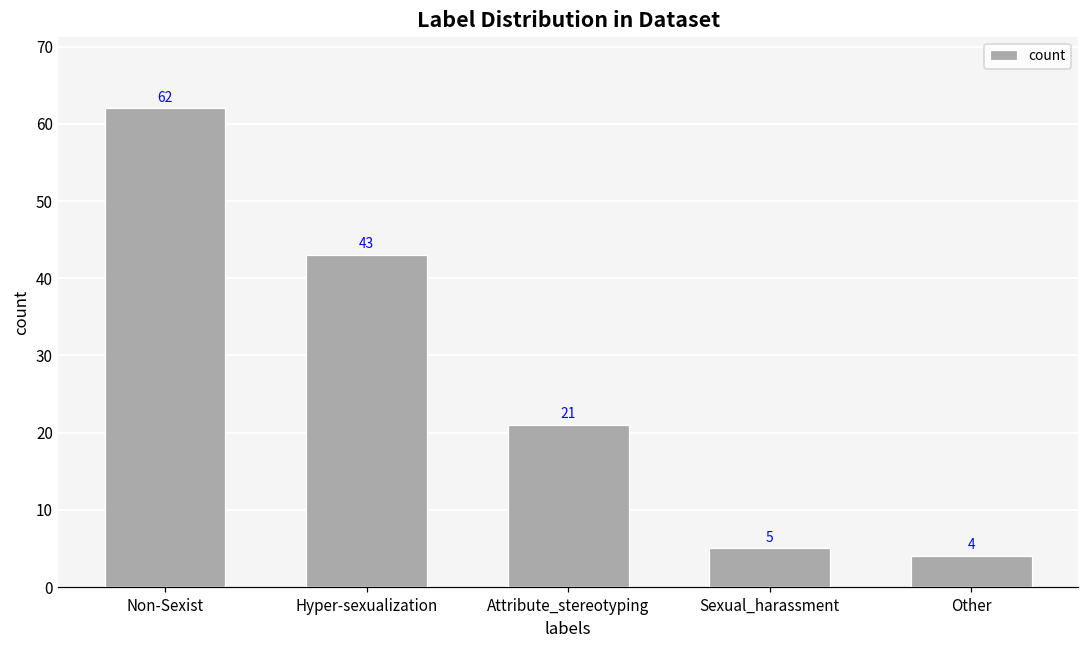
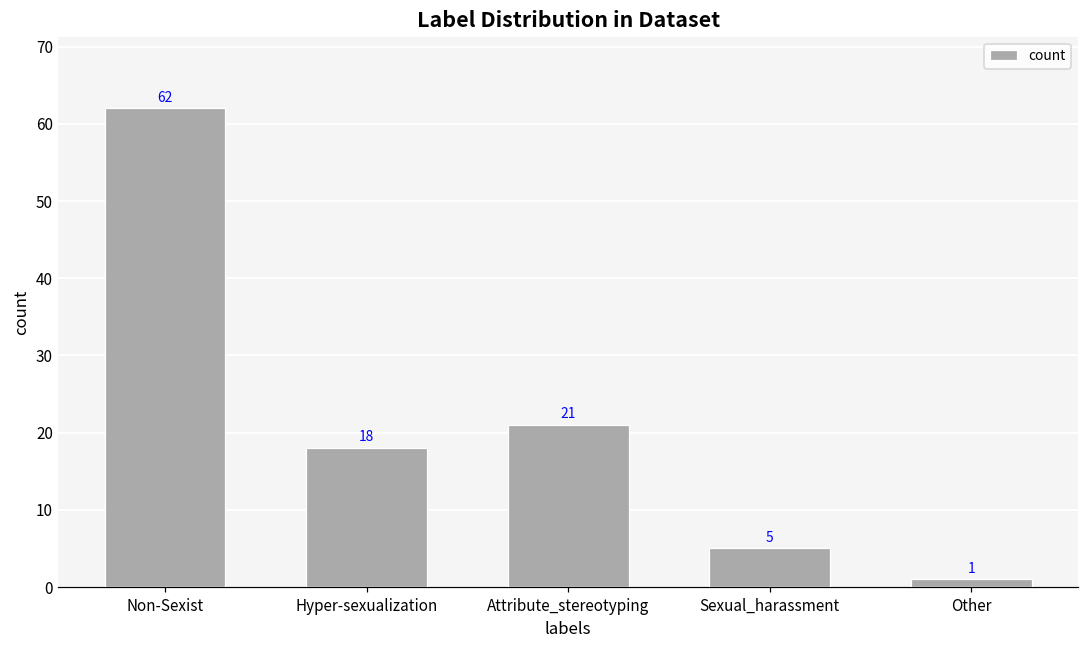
  {
    "Non-Sexist": 62,
-   "Hyper-sexualization": 43,
+   "Hyper-sexualization": 18,
    "Attribute_stereotyping": 21,
    "Sexual_harassment": 5,
-   "Other": 4
+   "Other": 1
  }
